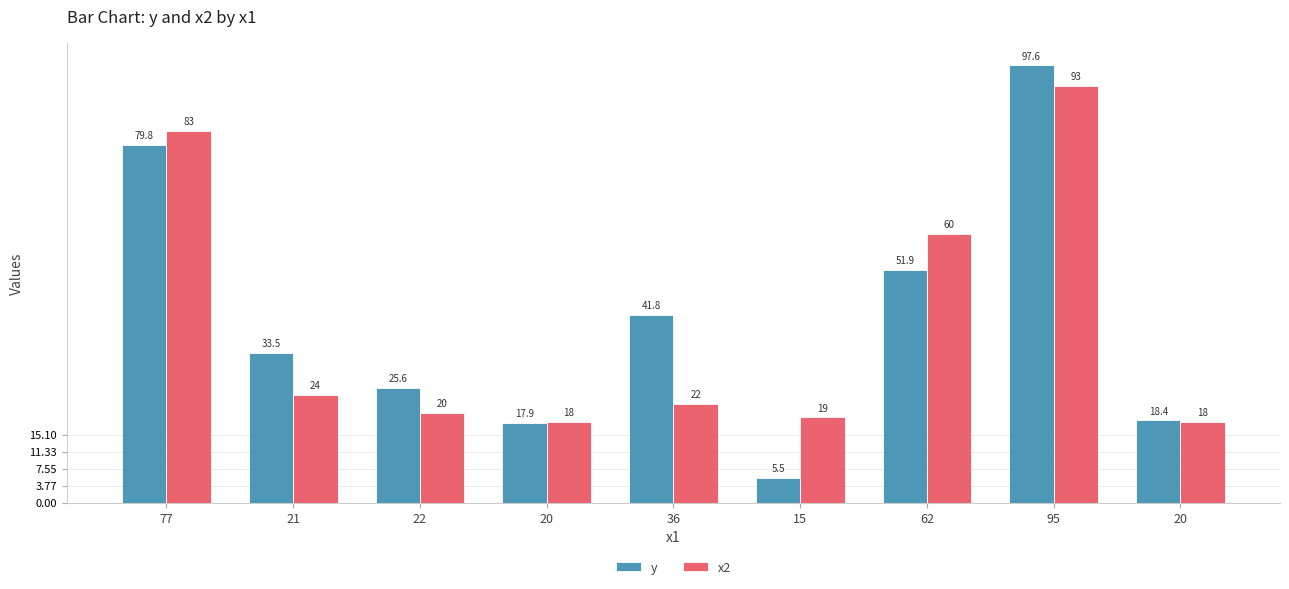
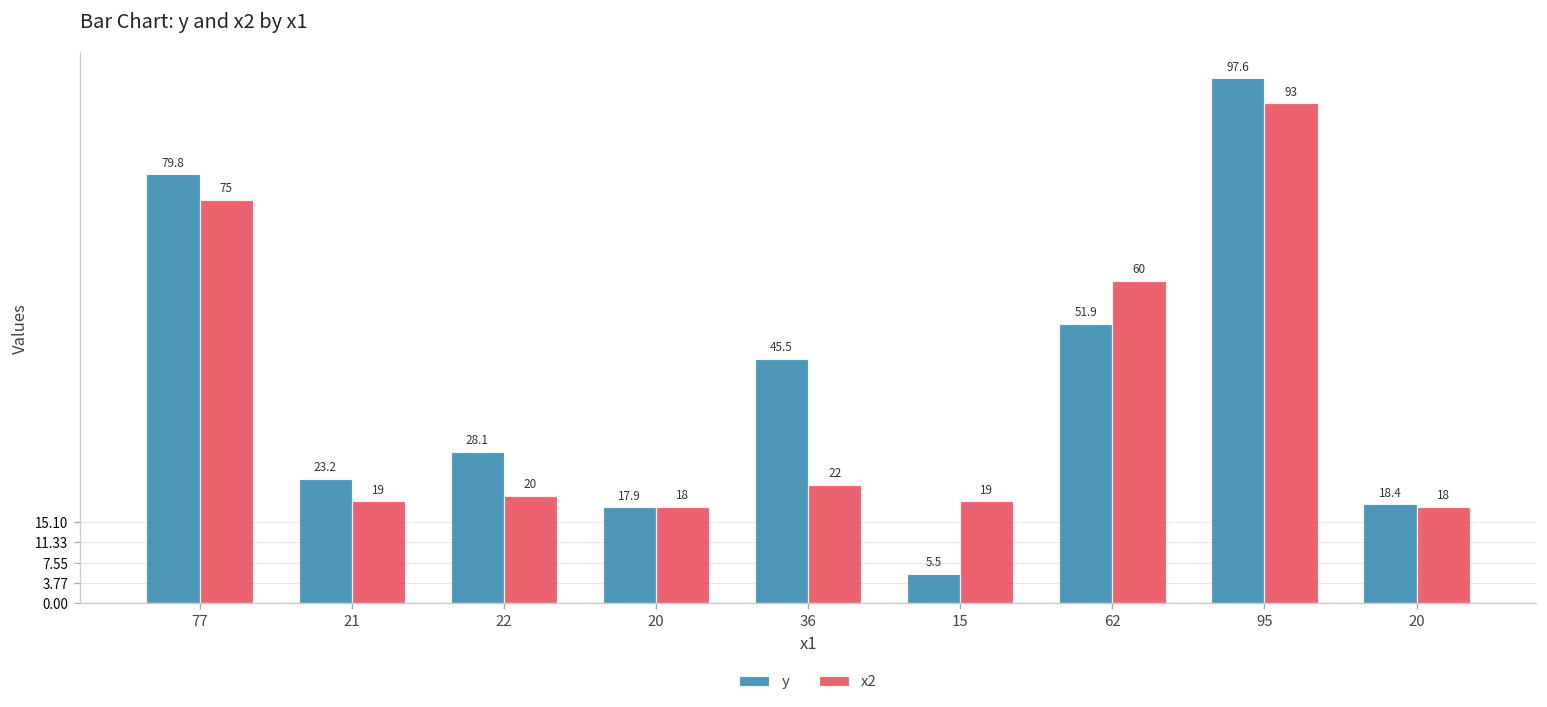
  {
    "y": {
      "77": 79.8,
-     "21": 33.5,
-     "22": 25.6,
-     "36": 41.8,
+     "21": 23.2,
+     "22": 28.1,
+     "36": 45.5,
      "15": 5.5,
      "62": 51.9,
      "95": 97.6
    },
    "x2": {
-     "77": 83,
-     "21": 24,
+     "77": 75,
+     "21": 19,
      "22": 20,
      "36": 22,
      "15": 19,
      "62": 60,
      "95": 93
    }
  }
